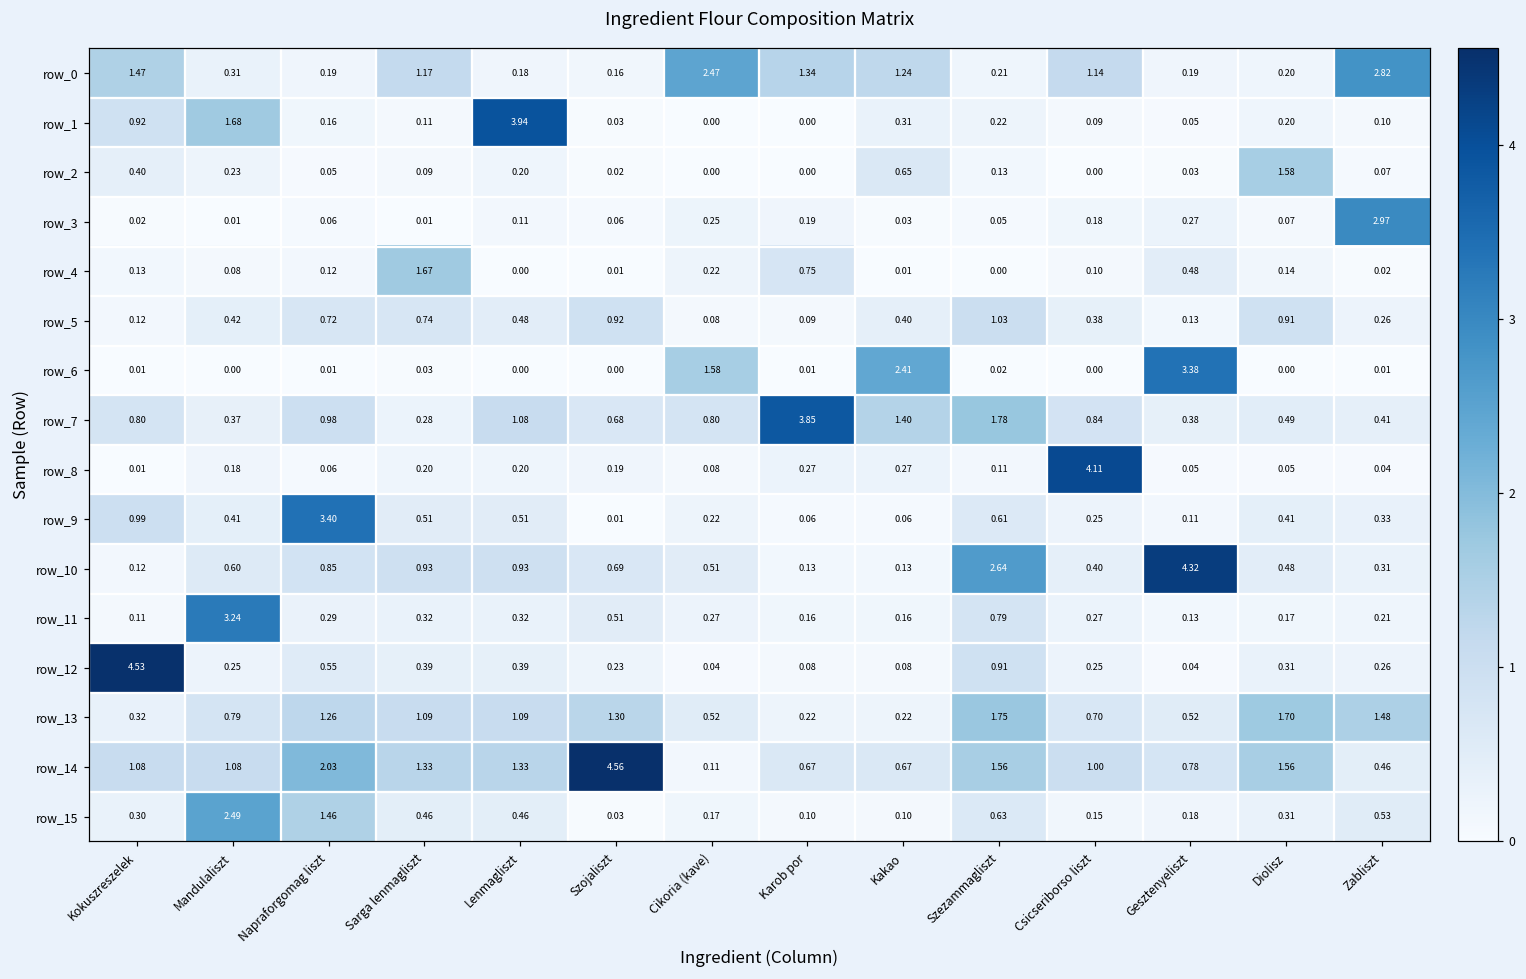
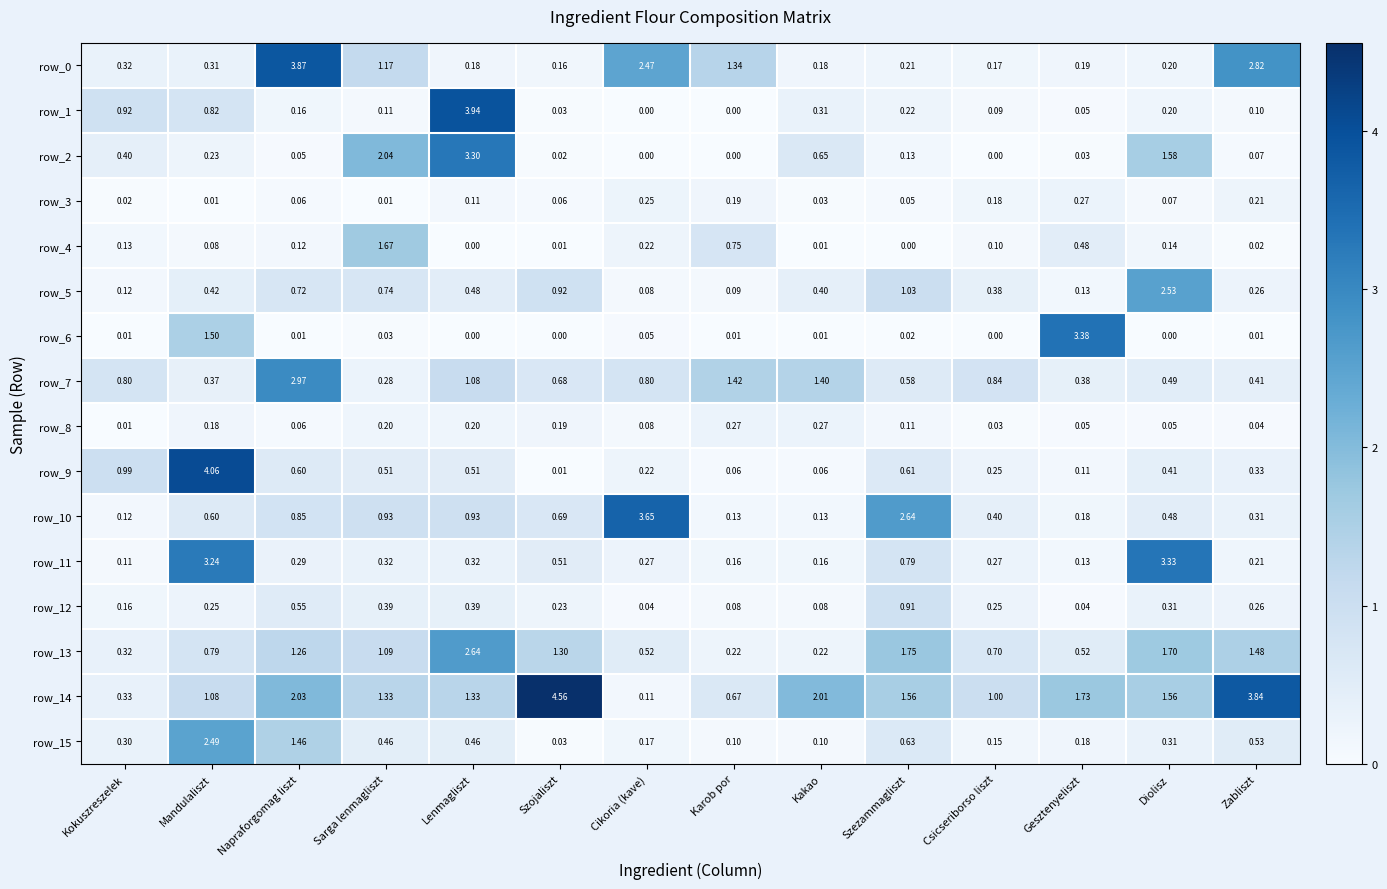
  {
    "row_0": {
-     "Kokuszreszelek": 1.47,
+     "Kokuszreszelek": 0.32,
      "Mandulaliszt": 0.31,
-     "Napraforgomag liszt": 0.19,
+     "Napraforgomag liszt": 3.87,
      "Sarga lenmagliszt": 1.17,
      "Lenmagliszt": 0.18,
      "Szojaliszt": 0.16,
      "Cikoria (kave)": 2.47,
      "Karob por": 1.34,
-     "Kakao": 1.24,
+     "Kakao": 0.18,
      "Szezammagliszt": 0.21,
-     "Csicseriborso liszt": 1.14,
+     "Csicseriborso liszt": 0.17,
      "Gesztenyeliszt": 0.19,
      "Diolisz": 0.20,
      "Zabliszt": 2.82
    },
    "row_1": {
      "Kokuszreszelek": 0.92,
-     "Mandulaliszt": 1.68,
+     "Mandulaliszt": 0.82,
      "Napraforgomag liszt": 0.16,
      "Sarga lenmagliszt": 0.11,
      "Lenmagliszt": 3.94,
      "Szojaliszt": 0.03,
      "Cikoria (kave)": 0.00,
      "Karob por": 0.00,
      "Kakao": 0.31,
      "Szezammagliszt": 0.22,
      "Csicseriborso liszt": 0.09,
      "Gesztenyeliszt": 0.05,
      "Diolisz": 0.20,
      "Zabliszt": 0.10
    },
    "row_2": {
      "Kokuszreszelek": 0.40,
      "Mandulaliszt": 0.23,
      "Napraforgomag liszt": 0.05,
-     "Sarga lenmagliszt": 0.09,
-     "Lenmagliszt": 0.20,
+     "Sarga lenmagliszt": 2.04,
+     "Lenmagliszt": 3.30,
      "Szojaliszt": 0.02,
      "Cikoria (kave)": 0.00,
      "Karob por": 0.00,
      "Kakao": 0.65,
      "Szezammagliszt": 0.13,
      "Csicseriborso liszt": 0.00,
      "Gesztenyeliszt": 0.03,
      "Diolisz": 1.58,
      "Zabliszt": 0.07
    },
    "row_3": {
      "Kokuszreszelek": 0.02,
      "Mandulaliszt": 0.01,
      "Napraforgomag liszt": 0.06,
      "Sarga lenmagliszt": 0.01,
      "Lenmagliszt": 0.11,
      "Szojaliszt": 0.06,
      "Cikoria (kave)": 0.25,
      "Karob por": 0.19,
      "Kakao": 0.03,
      "Szezammagliszt": 0.05,
      "Csicseriborso liszt": 0.18,
      "Gesztenyeliszt": 0.27,
      "Diolisz": 0.07,
-     "Zabliszt": 2.97
+     "Zabliszt": 0.21
    },
    "row_5": {
      "Kokuszreszelek": 0.12,
      "Mandulaliszt": 0.42,
      "Napraforgomag liszt": 0.72,
      "Sarga lenmagliszt": 0.74,
      "Lenmagliszt": 0.48,
      "Szojaliszt": 0.92,
      "Cikoria (kave)": 0.08,
      "Karob por": 0.09,
      "Kakao": 0.40,
      "Szezammagliszt": 1.03,
      "Csicseriborso liszt": 0.38,
      "Gesztenyeliszt": 0.13,
-     "Diolisz": 0.91,
+     "Diolisz": 2.53,
      "Zabliszt": 0.26
    },
    "row_6": {
      "Kokuszreszelek": 0.01,
-     "Mandulaliszt": 0.00,
+     "Mandulaliszt": 1.50,
      "Napraforgomag liszt": 0.01,
      "Sarga lenmagliszt": 0.03,
      "Lenmagliszt": 0.00,
      "Szojaliszt": 0.00,
-     "Cikoria (kave)": 1.58,
+     "Cikoria (kave)": 0.05,
      "Karob por": 0.01,
-     "Kakao": 2.41,
+     "Kakao": 0.01,
      "Szezammagliszt": 0.02,
      "Csicseriborso liszt": 0.00,
      "Gesztenyeliszt": 3.38,
      "Diolisz": 0.00,
      "Zabliszt": 0.01
    },
    "row_7": {
      "Kokuszreszelek": 0.80,
      "Mandulaliszt": 0.37,
-     "Napraforgomag liszt": 0.98,
+     "Napraforgomag liszt": 2.97,
      "Sarga lenmagliszt": 0.28,
      "Lenmagliszt": 1.08,
      "Szojaliszt": 0.68,
      "Cikoria (kave)": 0.80,
-     "Karob por": 3.85,
+     "Karob por": 1.42,
      "Kakao": 1.40,
-     "Szezammagliszt": 1.78,
+     "Szezammagliszt": 0.58,
      "Csicseriborso liszt": 0.84,
      "Gesztenyeliszt": 0.38,
      "Diolisz": 0.49,
      "Zabliszt": 0.41
    },
    "row_8": {
      "Kokuszreszelek": 0.01,
      "Mandulaliszt": 0.18,
      "Napraforgomag liszt": 0.06,
      "Sarga lenmagliszt": 0.20,
      "Lenmagliszt": 0.20,
      "Szojaliszt": 0.19,
      "Cikoria (kave)": 0.08,
      "Karob por": 0.27,
      "Kakao": 0.27,
      "Szezammagliszt": 0.11,
-     "Csicseriborso liszt": 4.11,
+     "Csicseriborso liszt": 0.03,
      "Gesztenyeliszt": 0.05,
      "Diolisz": 0.05,
      "Zabliszt": 0.04
    },
    "row_9": {
      "Kokuszreszelek": 0.99,
-     "Mandulaliszt": 0.41,
-     "Napraforgomag liszt": 3.40,
+     "Mandulaliszt": 4.06,
+     "Napraforgomag liszt": 0.60,
      "Sarga lenmagliszt": 0.51,
      "Lenmagliszt": 0.51,
      "Szojaliszt": 0.01,
      "Cikoria (kave)": 0.22,
      "Karob por": 0.06,
      "Kakao": 0.06,
      "Szezammagliszt": 0.61,
      "Csicseriborso liszt": 0.25,
      "Gesztenyeliszt": 0.11,
      "Diolisz": 0.41,
      "Zabliszt": 0.33
    },
    "row_10": {
      "Kokuszreszelek": 0.12,
      "Mandulaliszt": 0.60,
      "Napraforgomag liszt": 0.85,
      "Sarga lenmagliszt": 0.93,
      "Lenmagliszt": 0.93,
      "Szojaliszt": 0.69,
-     "Cikoria (kave)": 0.51,
+     "Cikoria (kave)": 3.65,
      "Karob por": 0.13,
      "Kakao": 0.13,
      "Szezammagliszt": 2.64,
      "Csicseriborso liszt": 0.40,
-     "Gesztenyeliszt": 4.32,
+     "Gesztenyeliszt": 0.18,
      "Diolisz": 0.48,
      "Zabliszt": 0.31
    },
    "row_11": {
      "Kokuszreszelek": 0.11,
      "Mandulaliszt": 3.24,
      "Napraforgomag liszt": 0.29,
      "Sarga lenmagliszt": 0.32,
      "Lenmagliszt": 0.32,
      "Szojaliszt": 0.51,
      "Cikoria (kave)": 0.27,
      "Karob por": 0.16,
      "Kakao": 0.16,
      "Szezammagliszt": 0.79,
      "Csicseriborso liszt": 0.27,
      "Gesztenyeliszt": 0.13,
-     "Diolisz": 0.17,
+     "Diolisz": 3.33,
      "Zabliszt": 0.21
    },
    "row_12": {
-     "Kokuszreszelek": 4.53,
+     "Kokuszreszelek": 0.16,
      "Mandulaliszt": 0.25,
      "Napraforgomag liszt": 0.55,
      "Sarga lenmagliszt": 0.39,
      "Lenmagliszt": 0.39,
      "Szojaliszt": 0.23,
      "Cikoria (kave)": 0.04,
      "Karob por": 0.08,
      "Kakao": 0.08,
      "Szezammagliszt": 0.91,
      "Csicseriborso liszt": 0.25,
      "Gesztenyeliszt": 0.04,
      "Diolisz": 0.31,
      "Zabliszt": 0.26
    },
    "row_13": {
      "Kokuszreszelek": 0.32,
      "Mandulaliszt": 0.79,
      "Napraforgomag liszt": 1.26,
      "Sarga lenmagliszt": 1.09,
-     "Lenmagliszt": 1.09,
+     "Lenmagliszt": 2.64,
      "Szojaliszt": 1.30,
      "Cikoria (kave)": 0.52,
      "Karob por": 0.22,
      "Kakao": 0.22,
      "Szezammagliszt": 1.75,
      "Csicseriborso liszt": 0.70,
      "Gesztenyeliszt": 0.52,
      "Diolisz": 1.70,
      "Zabliszt": 1.48
    },
    "row_14": {
-     "Kokuszreszelek": 1.08,
+     "Kokuszreszelek": 0.33,
      "Mandulaliszt": 1.08,
      "Napraforgomag liszt": 2.03,
      "Sarga lenmagliszt": 1.33,
      "Lenmagliszt": 1.33,
      "Szojaliszt": 4.56,
      "Cikoria (kave)": 0.11,
      "Karob por": 0.67,
-     "Kakao": 0.67,
+     "Kakao": 2.01,
      "Szezammagliszt": 1.56,
      "Csicseriborso liszt": 1.00,
-     "Gesztenyeliszt": 0.78,
+     "Gesztenyeliszt": 1.73,
      "Diolisz": 1.56,
-     "Zabliszt": 0.46
+     "Zabliszt": 3.84
    }
  }
